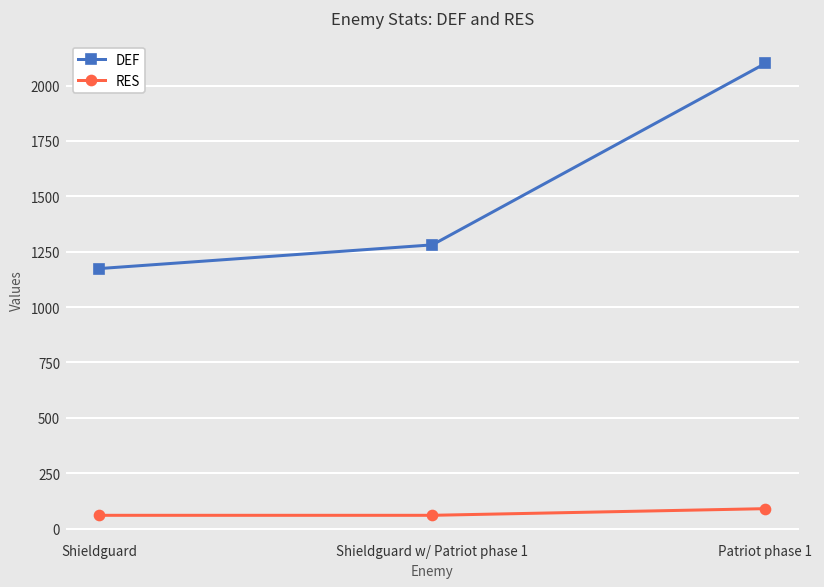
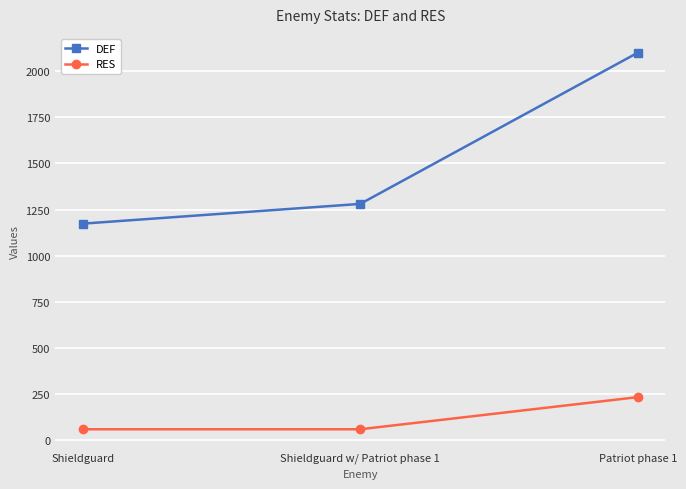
  {
    "DEF": {
      "Shieldguard": 1170,
      "Shieldguard w/ Patriot phase 1": 1280,
      "Patriot phase 1": 2100
    },
    "RES": {
      "Shieldguard": 60,
      "Shieldguard w/ Patriot phase 1": 60,
-     "Patriot phase 1": 90
+     "Patriot phase 1": 230
    }
  }
